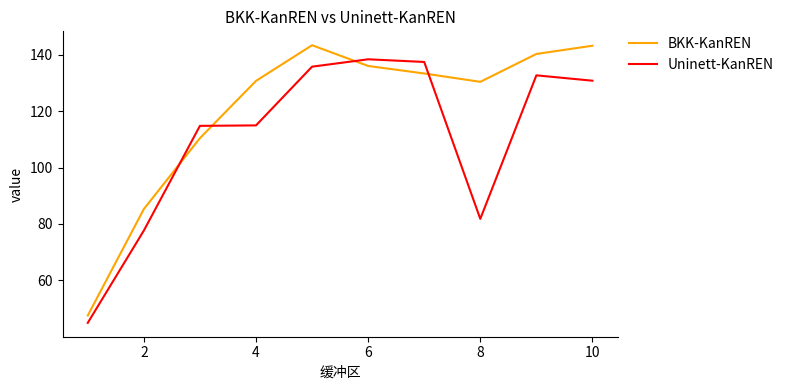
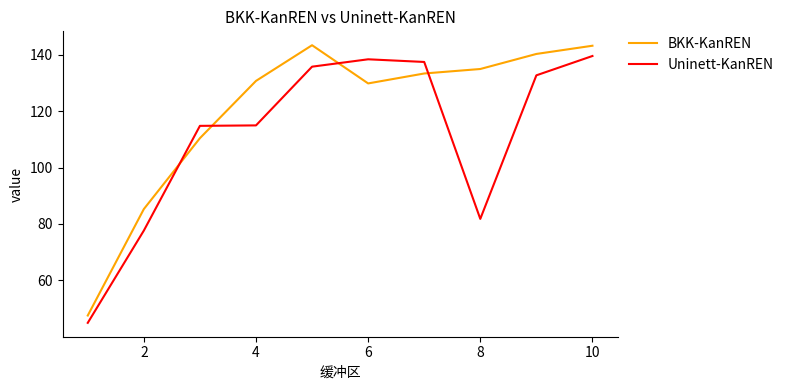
  {
    "BKK-KanREN": {
      "2": 85,
      "4": 131,
-     "6": 136,
-     "8": 130,
+     "6": 130,
+     "8": 135,
      "10": 143
    },
    "Uninett-KanREN": {
      "2": 78,
      "4": 115,
      "6": 138,
      "8": 82,
-     "10": 131
+     "10": 140
    }
  }
